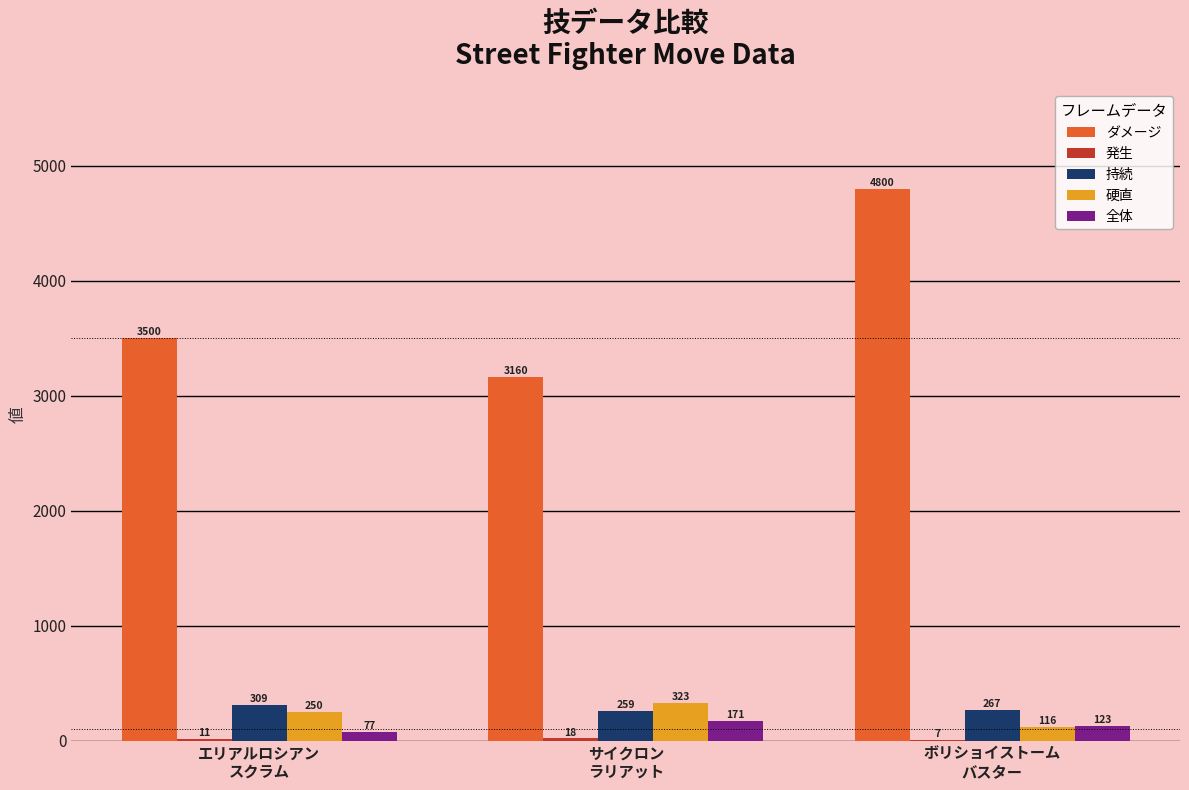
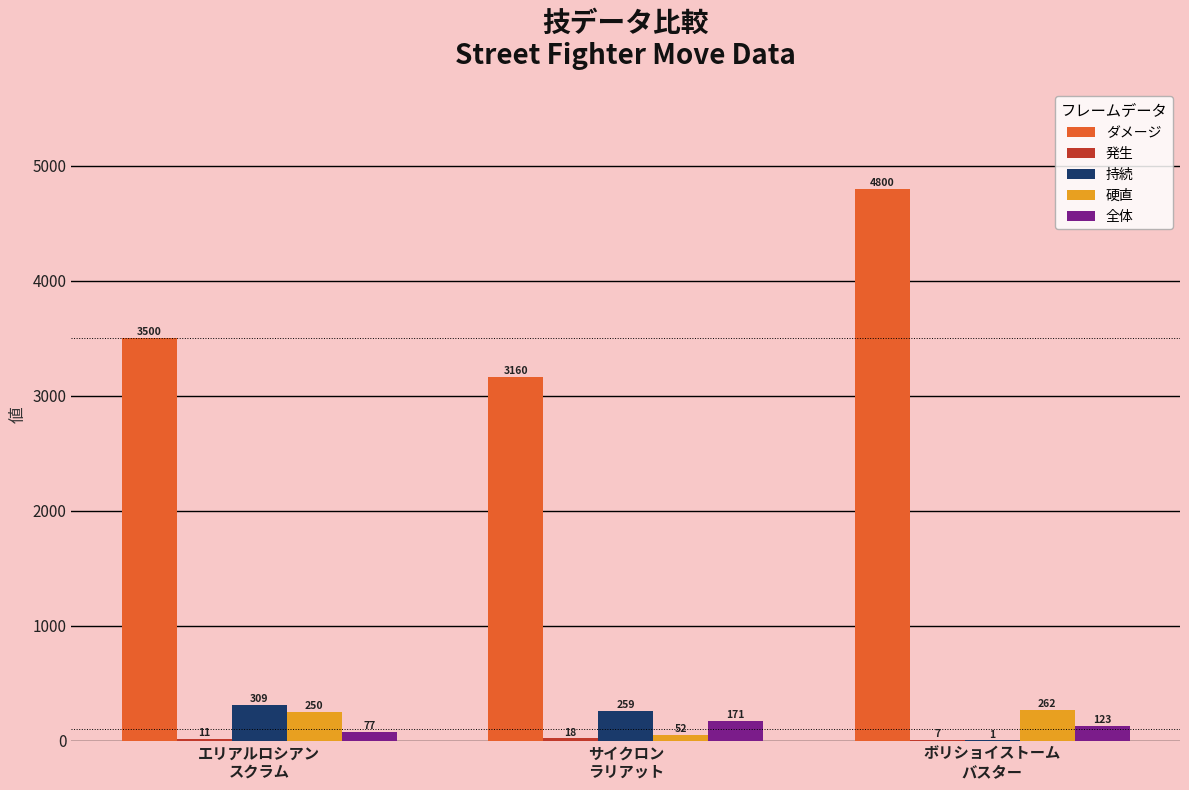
  {
    "持続": {
      "エリアルロシアン スクラム": 309,
      "サイクロン ラリアット": 259,
-     "ボリショイストーム バスター": 267
+     "ボリショイストーム バスター": 1
    },
    "硬直": {
      "エリアルロシアン スクラム": 250,
-     "サイクロン ラリアット": 323,
-     "ボリショイストーム バスター": 116
+     "サイクロン ラリアット": 52,
+     "ボリショイストーム バスター": 262
    },
    "全体": {
      "エリアルロシアン スクラム": 77,
      "サイクロン ラリアット": 171,
      "ボリショイストーム バスター": 123
    }
  }
